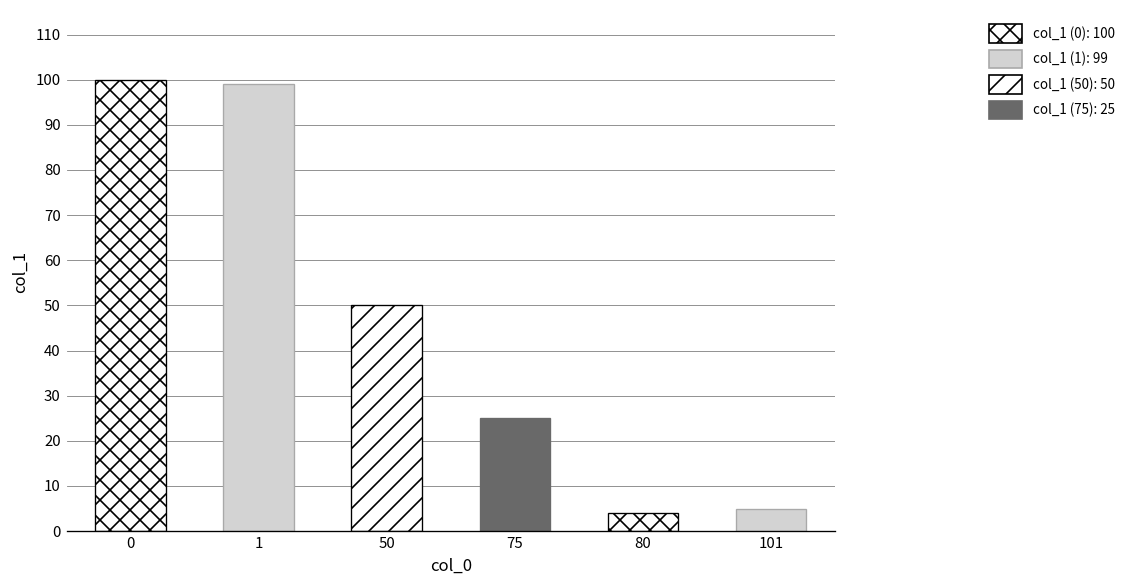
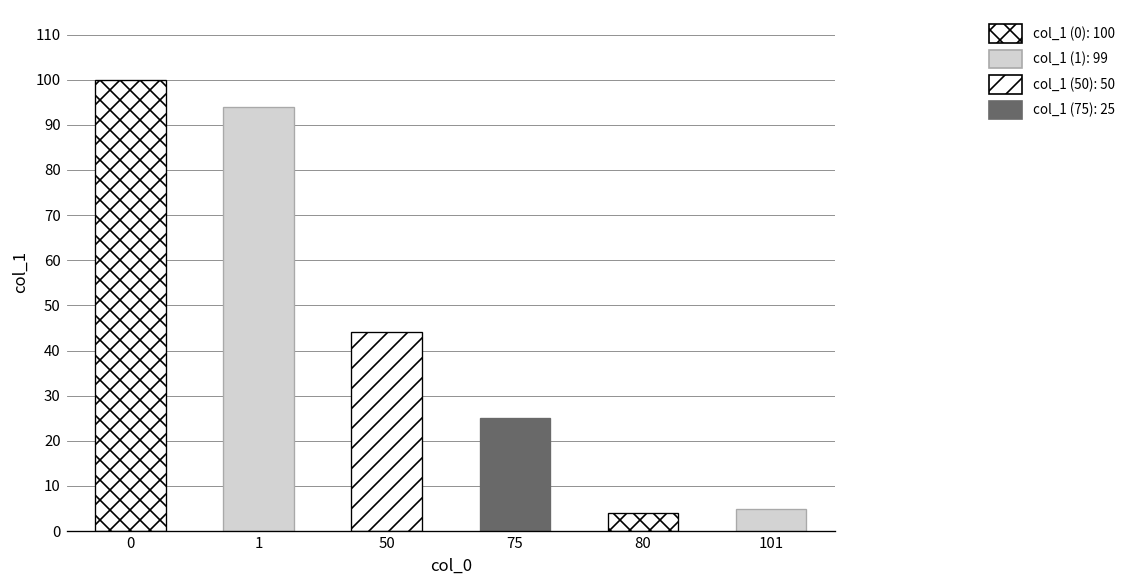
  {
    "0": 100,
-   "1": 99,
-   "50": 50,
+   "1": 94,
+   "50": 44,
    "75": 25,
    "80": 4,
    "101": 5
  }
